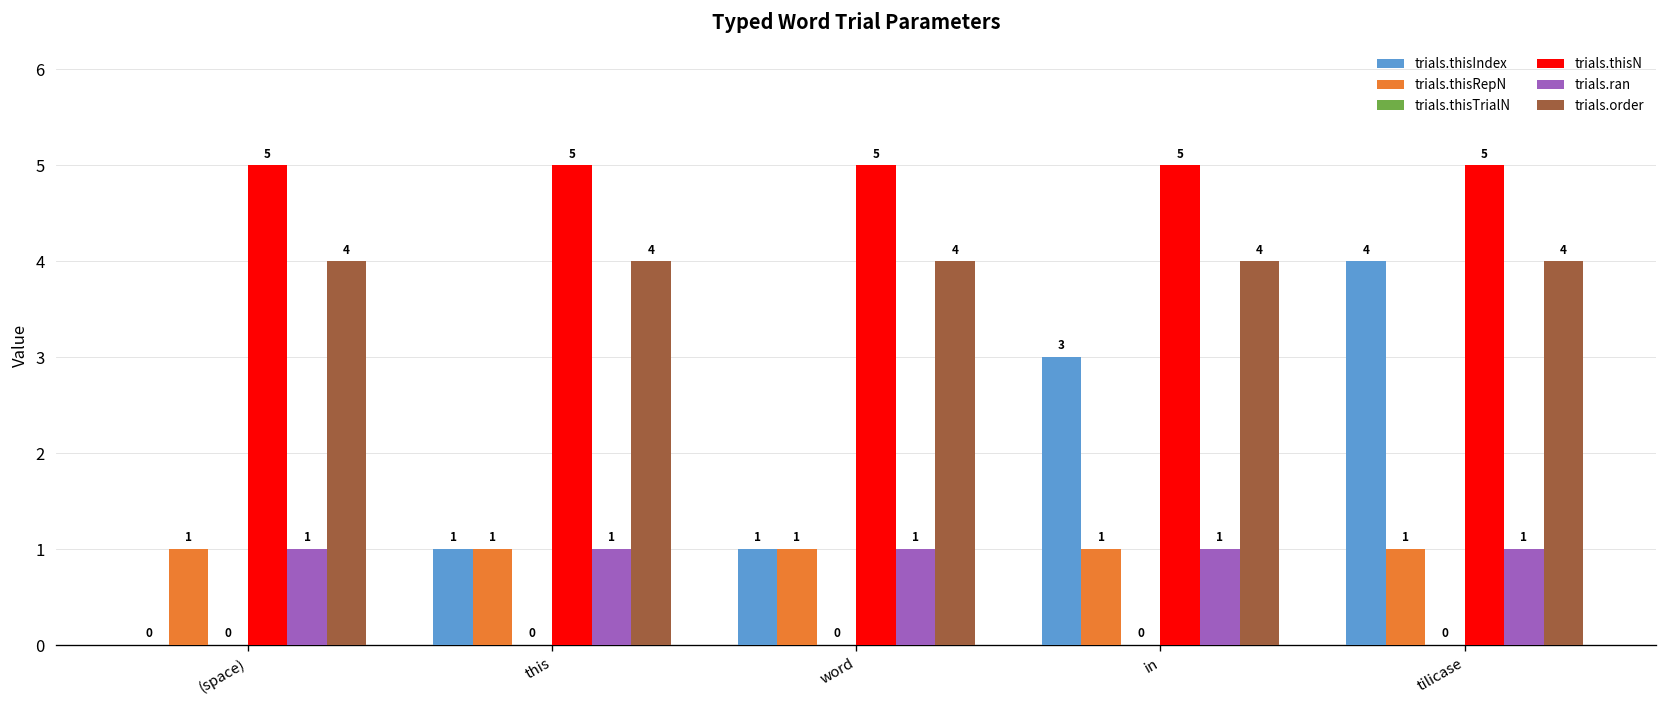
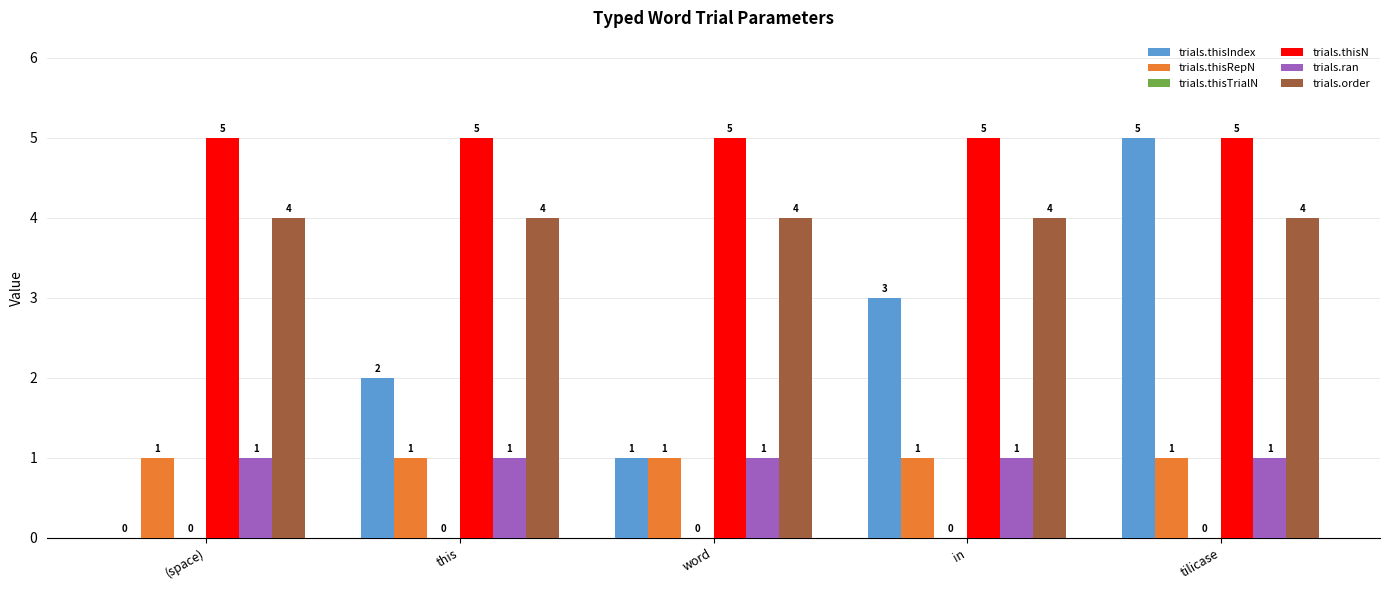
  {
    "trials.thisIndex": {
      "(space)": 0,
-     "this": 1,
+     "this": 2,
      "word": 1,
      "in": 3,
-     "tilicase": 4
+     "tilicase": 5
    },
    "trials.thisRepN": {
      "(space)": 1,
      "this": 1,
      "word": 1,
      "in": 1,
      "tilicase": 1
    },
    "trials.thisTrialN": {
      "(space)": 0,
      "this": 0,
      "word": 0,
      "in": 0,
      "tilicase": 0
    },
    "trials.thisN": {
      "(space)": 5,
      "this": 5,
      "word": 5,
      "in": 5,
      "tilicase": 5
    },
    "trials.ran": {
      "(space)": 1,
      "this": 1,
      "word": 1,
      "in": 1,
      "tilicase": 1
    },
    "trials.order": {
      "(space)": 4,
      "this": 4,
      "word": 4,
      "in": 4,
      "tilicase": 4
    }
  }
